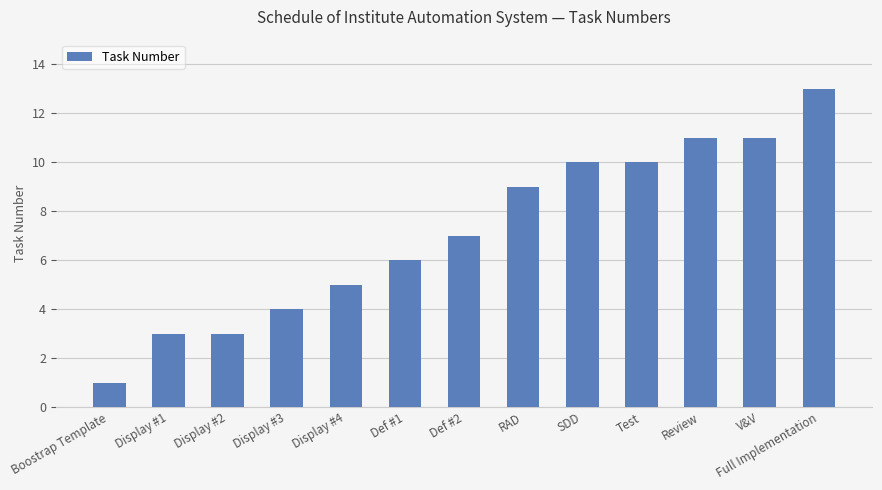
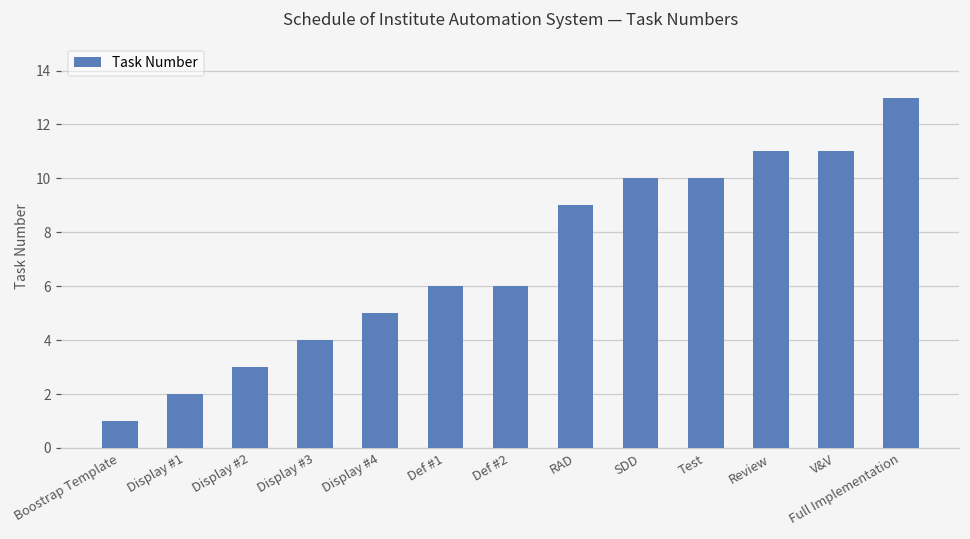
  {
    "Boostrap Template": 1,
-   "Display #1": 3,
+   "Display #1": 2,
    "Display #2": 3,
    "Display #3": 4,
    "Display #4": 5,
    "Def #1": 6,
-   "Def #2": 7,
+   "Def #2": 6,
    "RAD": 9,
    "SDD": 10,
    "Test": 10,
    "Review": 11,
    "V&V": 11,
    "Full Implementation": 13
  }
